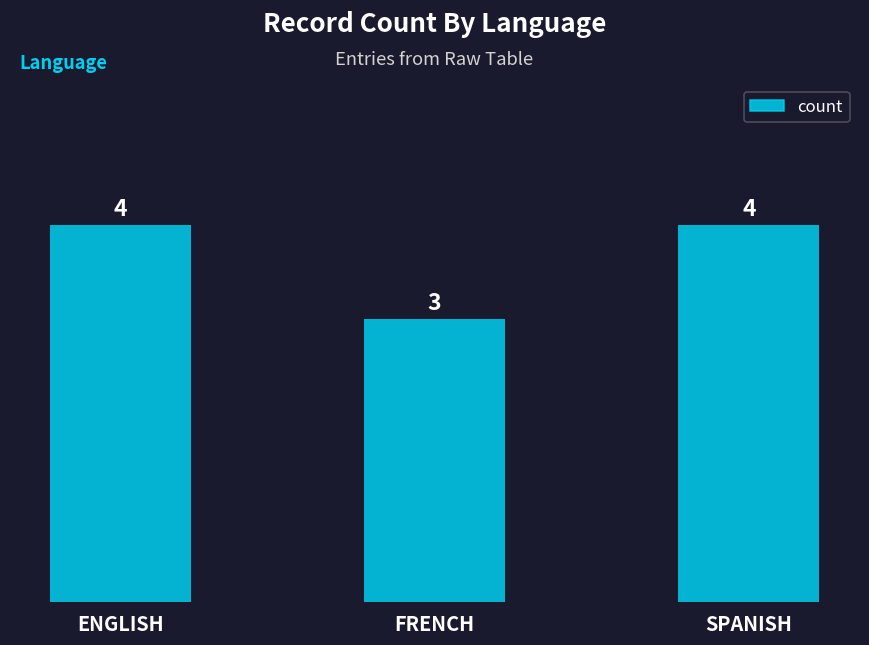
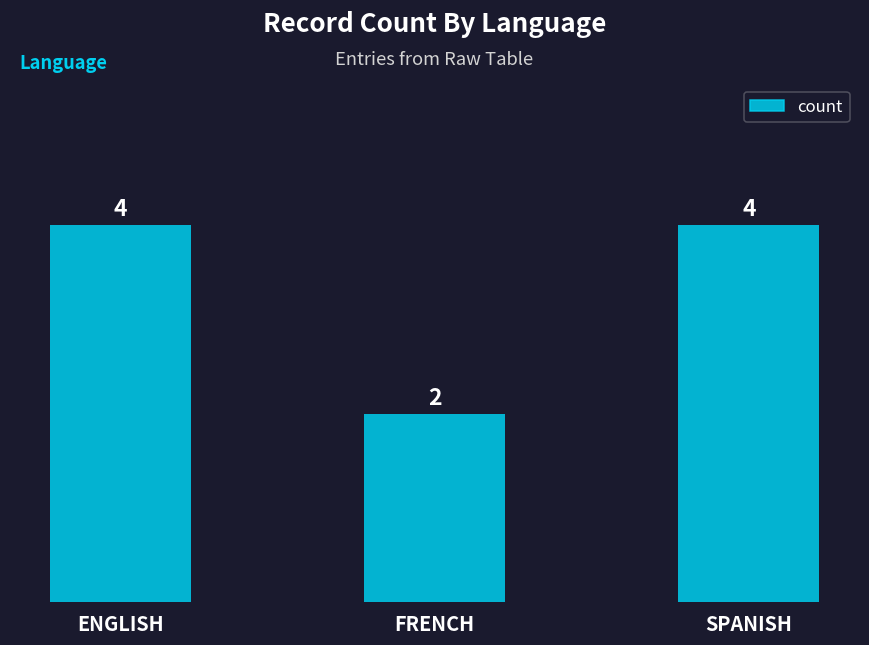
  {
    "ENGLISH": 4,
-   "FRENCH": 3,
+   "FRENCH": 2,
    "SPANISH": 4
  }
